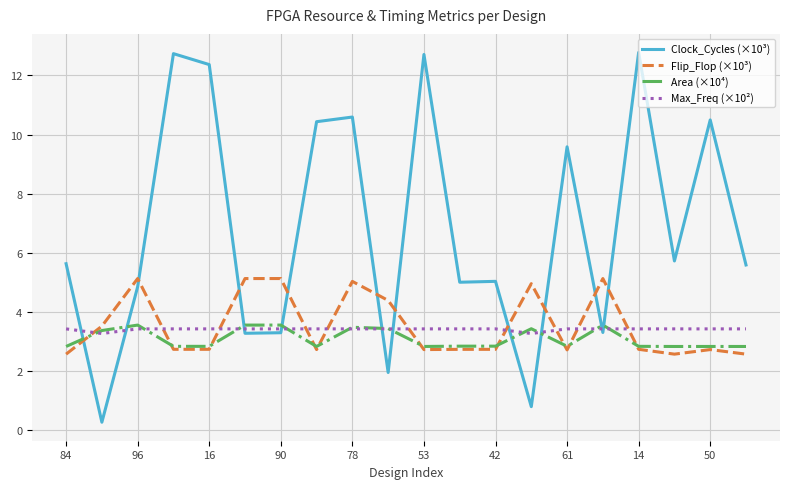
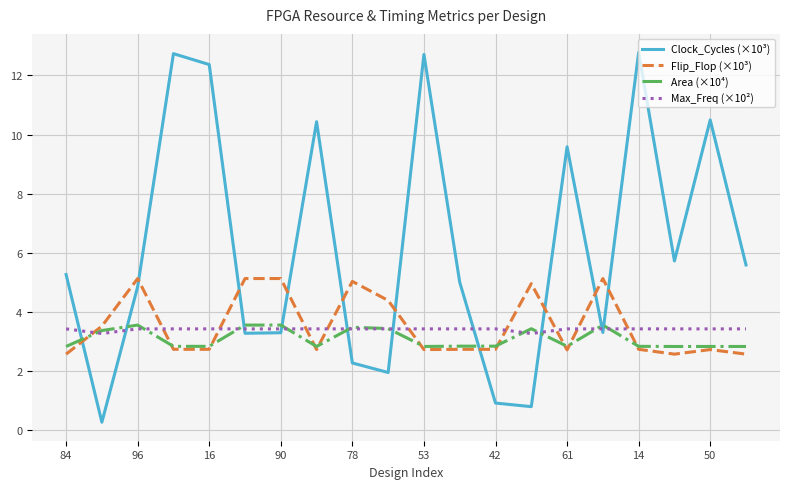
  {
    "Clock_Cycles (×10³)": {
-     "84": 5.6,
+     "84": 5.3,
      "96": 4.8,
      "16": 12.4,
      "90": 3.3,
-     "78": 10.6,
+     "78": 2.3,
      "53": 12.7,
-     "42": 5.0,
+     "42": 0.9,
      "61": 9.6,
      "50": 10.5
    },
    "Flip_Flop (×10³)": {
      "84": 2.6,
      "96": 5.1,
      "16": 2.7,
      "90": 5.1,
      "78": 5.0,
      "53": 2.7,
      "42": 2.7,
      "61": 2.7,
      "14": 2.7,
      "50": 2.7
    },
    "Area (×10⁴)": {
      "84": 2.8,
      "96": 3.5,
      "16": 2.8,
      "90": 3.5,
      "53": 2.8,
      "42": 2.8,
      "61": 2.8,
      "14": 2.8,
      "50": 2.8
    },
    "Max_Freq (×10²)": {
      "84": 3.4,
      "96": 3.4,
      "16": 3.4,
      "90": 3.4,
      "53": 3.4,
      "42": 3.4,
      "61": 3.4,
      "14": 3.4,
      "50": 3.4
    }
  }
